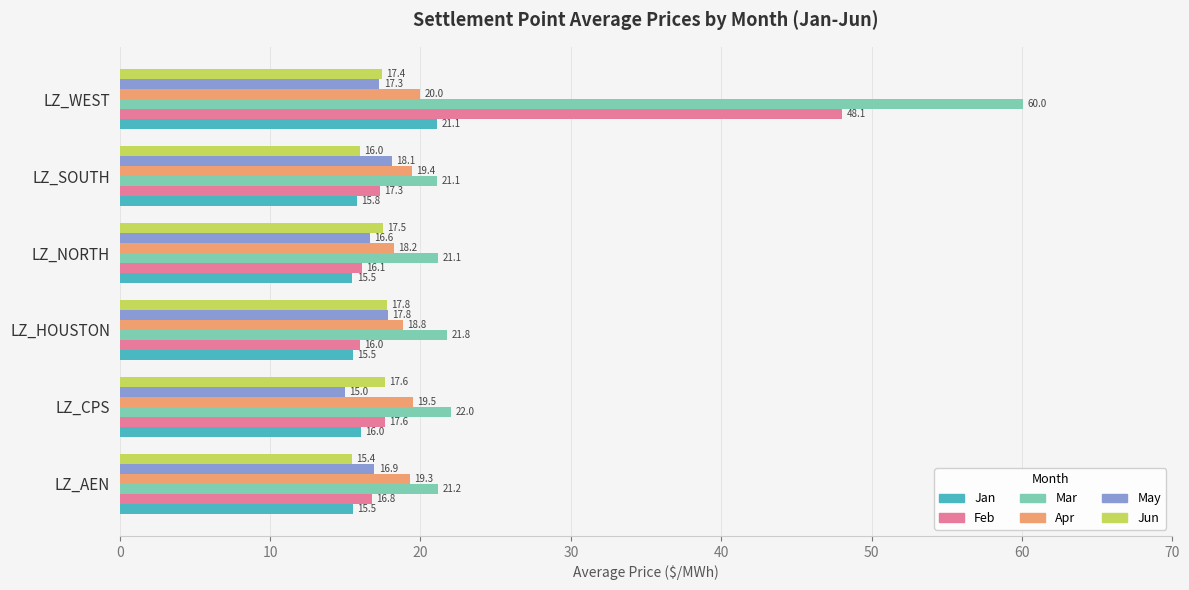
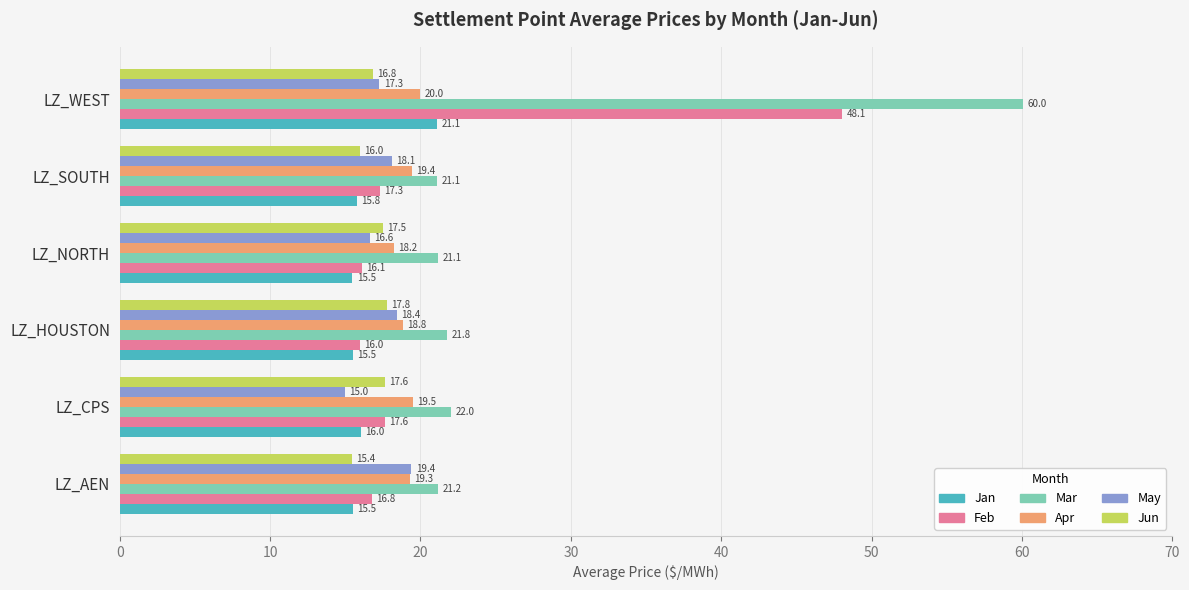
  {
    "May": {
      "LZ_WEST": 17.3,
      "LZ_SOUTH": 18.1,
      "LZ_NORTH": 16.6,
-     "LZ_HOUSTON": 17.8,
+     "LZ_HOUSTON": 18.4,
      "LZ_CPS": 15.0,
-     "LZ_AEN": 16.9
+     "LZ_AEN": 19.4
    },
    "Jun": {
-     "LZ_WEST": 17.4,
+     "LZ_WEST": 16.8,
      "LZ_SOUTH": 16.0,
      "LZ_NORTH": 17.5,
      "LZ_HOUSTON": 17.8,
      "LZ_CPS": 17.6,
      "LZ_AEN": 15.4
    }
  }
